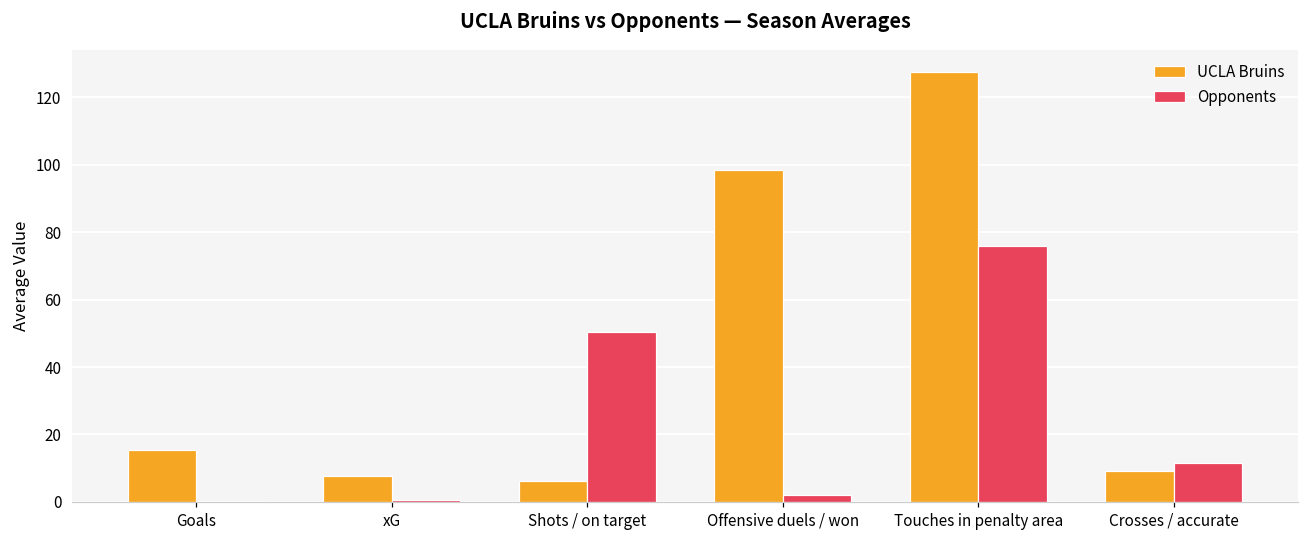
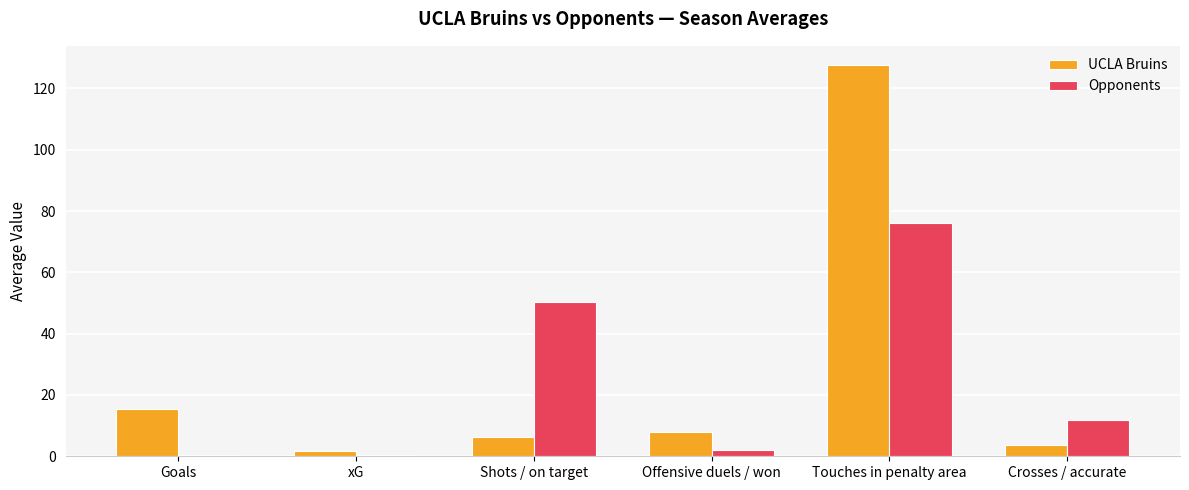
  {
    "UCLA Bruins": {
      "Goals": 15,
-     "xG": 8,
+     "xG": 2,
      "Shots / on target": 6,
-     "Offensive duels / won": 98,
+     "Offensive duels / won": 8,
      "Touches in penalty area": 128,
-     "Crosses / accurate": 9
+     "Crosses / accurate": 4
    },
    "Opponents": {
      "Shots / on target": 50,
      "Offensive duels / won": 2,
      "Touches in penalty area": 76,
      "Crosses / accurate": 12
    }
  }
